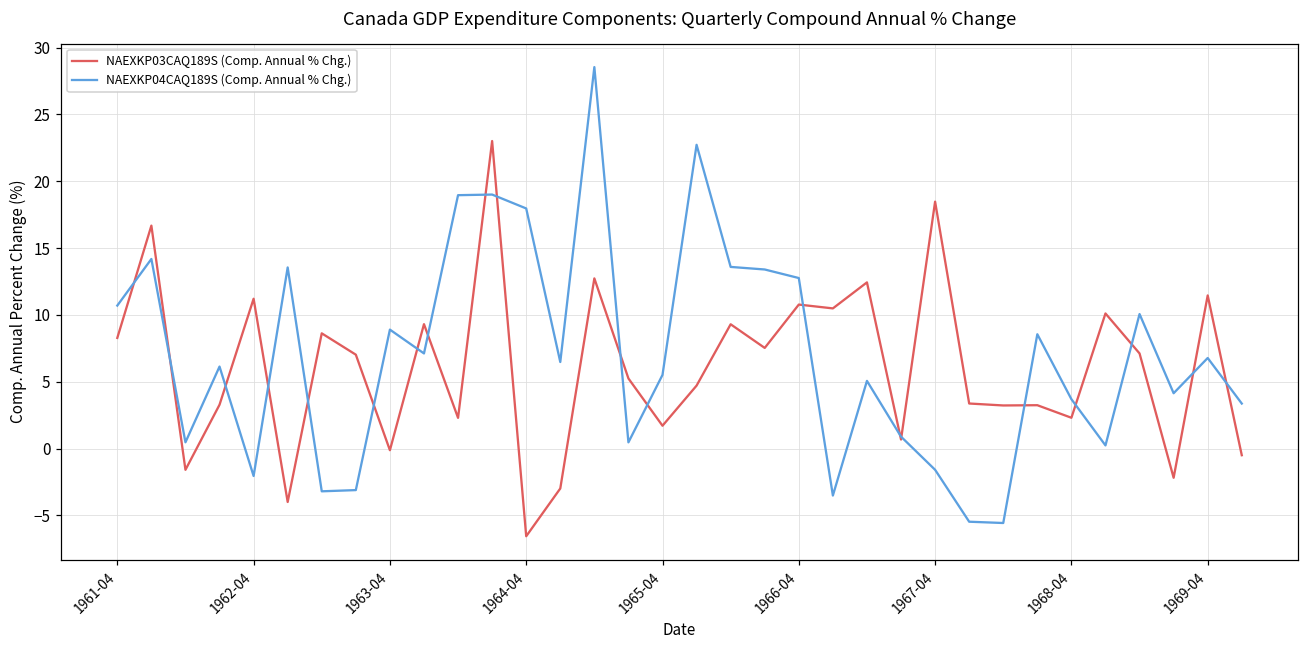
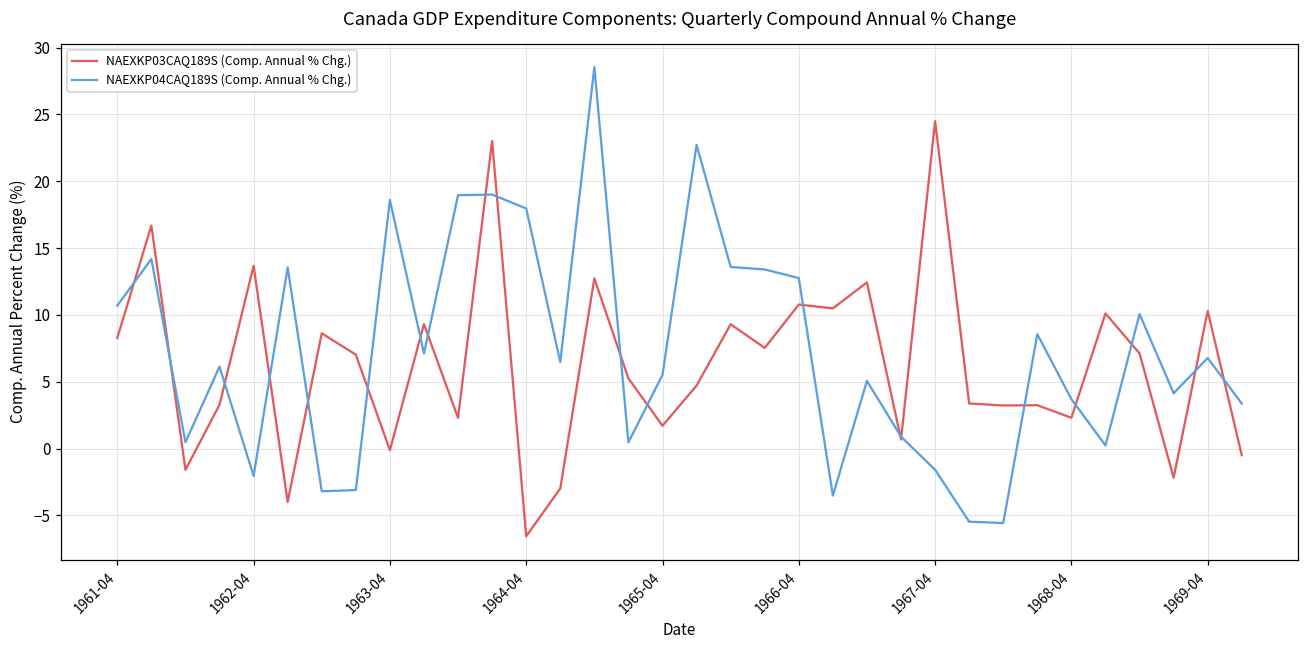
  {
    "NAEXKP03CAQ189S (Comp. Annual % Chg.)": {
      "1961-04": 8.3,
-     "1962-04": 11.2,
+     "1962-04": 13.7,
      "1963-04": -0.1,
      "1964-04": -6.6,
      "1965-04": 1.7,
      "1966-04": 10.8,
-     "1967-04": 18.5,
+     "1967-04": 24.5,
      "1968-04": 2.3,
-     "1969-04": 11.5
+     "1969-04": 10.3
    },
    "NAEXKP04CAQ189S (Comp. Annual % Chg.)": {
      "1961-04": 10.7,
      "1962-04": -2.1,
-     "1963-04": 8.9,
+     "1963-04": 18.6,
      "1964-04": 18.0,
      "1965-04": 5.5,
      "1966-04": 12.8,
      "1967-04": -1.6,
      "1968-04": 3.7,
      "1969-04": 6.8
    }
  }
